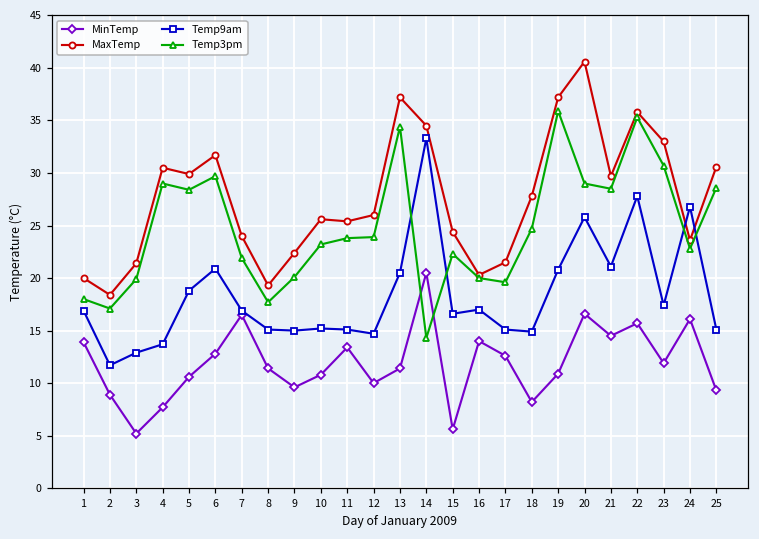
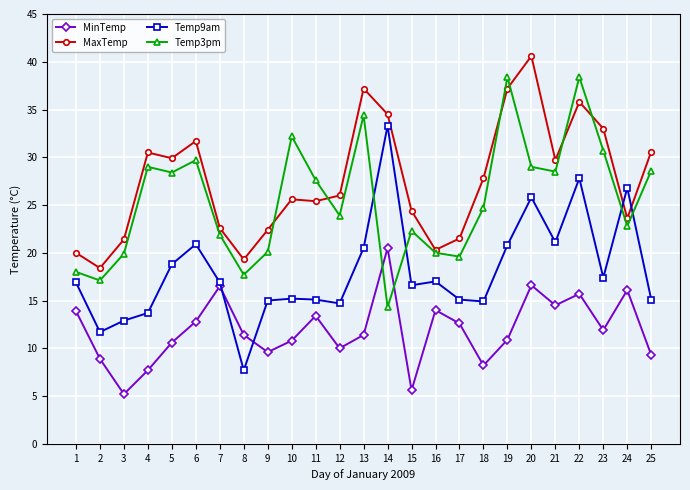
  {
    "MinTemp": {
      "1": 14,
      "2": 9,
      "3": 5,
      "4": 8,
      "5": 11,
      "6": 13,
      "7": 17,
      "8": 11,
      "9": 10,
      "10": 11,
      "11": 13,
      "12": 10,
      "13": 11,
      "14": 21,
      "15": 6,
      "16": 14,
      "17": 13,
      "18": 8,
      "19": 11,
      "20": 17,
      "21": 15,
      "22": 16,
      "23": 12,
      "24": 16,
      "25": 9
    },
    "MaxTemp": {
      "1": 20,
      "2": 18,
      "3": 21,
      "4": 31,
      "5": 30,
      "6": 32,
-     "7": 24,
+     "7": 23,
      "8": 19,
      "9": 22,
      "10": 26,
      "11": 25,
      "12": 26,
      "13": 37,
      "14": 35,
      "15": 24,
      "16": 20,
      "17": 22,
      "18": 28,
      "19": 37,
      "20": 41,
      "21": 30,
      "22": 36,
      "23": 33,
      "24": 24,
      "25": 31
    },
    "Temp9am": {
      "1": 17,
      "2": 12,
      "3": 13,
      "4": 14,
      "5": 19,
      "6": 21,
      "7": 17,
-     "8": 15,
+     "8": 8,
      "9": 15,
      "10": 15,
      "11": 15,
      "12": 15,
      "13": 21,
      "14": 33,
      "15": 17,
      "16": 17,
      "17": 15,
      "18": 15,
      "19": 21,
      "20": 26,
      "21": 21,
      "22": 28,
      "23": 17,
      "24": 27,
      "25": 15
    },
    "Temp3pm": {
      "1": 18,
      "2": 17,
      "3": 20,
      "4": 29,
      "5": 28,
      "6": 30,
      "7": 22,
      "8": 18,
      "9": 20,
-     "10": 23,
-     "11": 24,
+     "10": 32,
+     "11": 28,
      "12": 24,
      "13": 34,
      "14": 14,
      "15": 22,
      "16": 20,
      "17": 20,
      "18": 25,
-     "19": 36,
+     "19": 38,
      "20": 29,
      "21": 29,
-     "22": 35,
+     "22": 38,
      "23": 31,
      "24": 23,
      "25": 29
    }
  }
